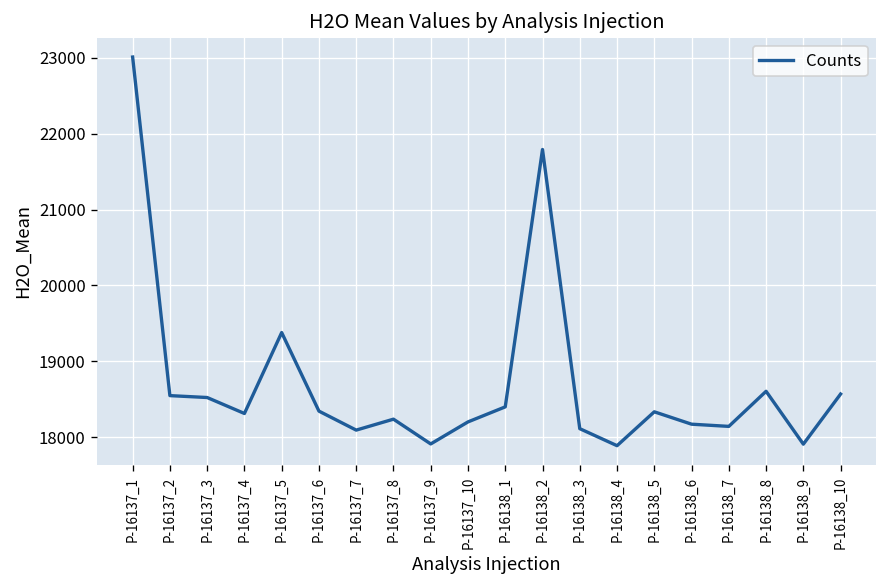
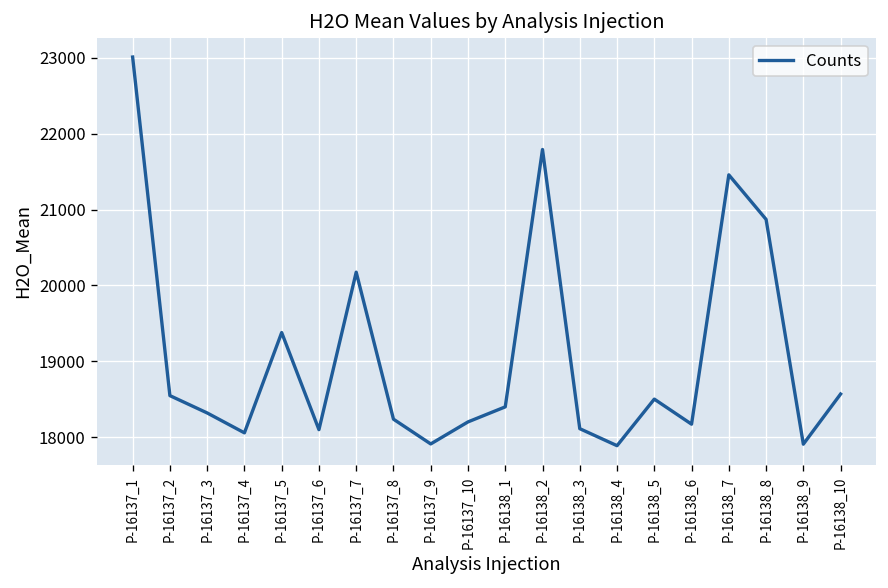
  {
    "P-16137_1": 23000,
    "P-16137_2": 18600,
-   "P-16137_3": 18500,
-   "P-16137_4": 18300,
+   "P-16137_3": 18300,
+   "P-16137_4": 18100,
    "P-16137_5": 19400,
-   "P-16137_6": 18300,
-   "P-16137_7": 18100,
+   "P-16137_6": 18100,
+   "P-16137_7": 20200,
    "P-16137_8": 18200,
    "P-16137_9": 17900,
    "P-16137_10": 18200,
    "P-16138_1": 18400,
    "P-16138_2": 21800,
    "P-16138_3": 18100,
    "P-16138_4": 17900,
-   "P-16138_5": 18300,
+   "P-16138_5": 18500,
    "P-16138_6": 18200,
-   "P-16138_7": 18100,
-   "P-16138_8": 18600,
+   "P-16138_7": 21500,
+   "P-16138_8": 20900,
    "P-16138_9": 17900,
    "P-16138_10": 18600
  }
